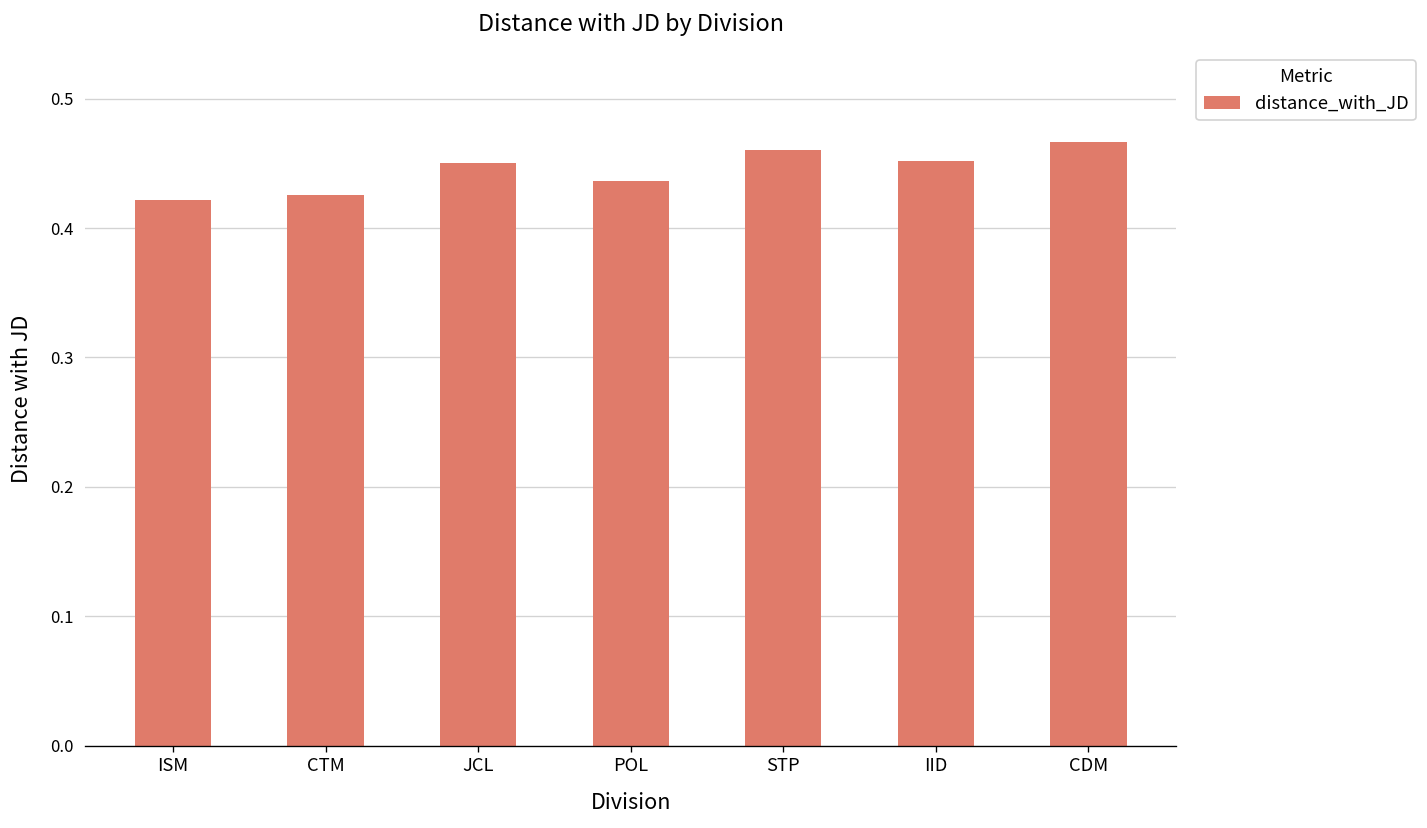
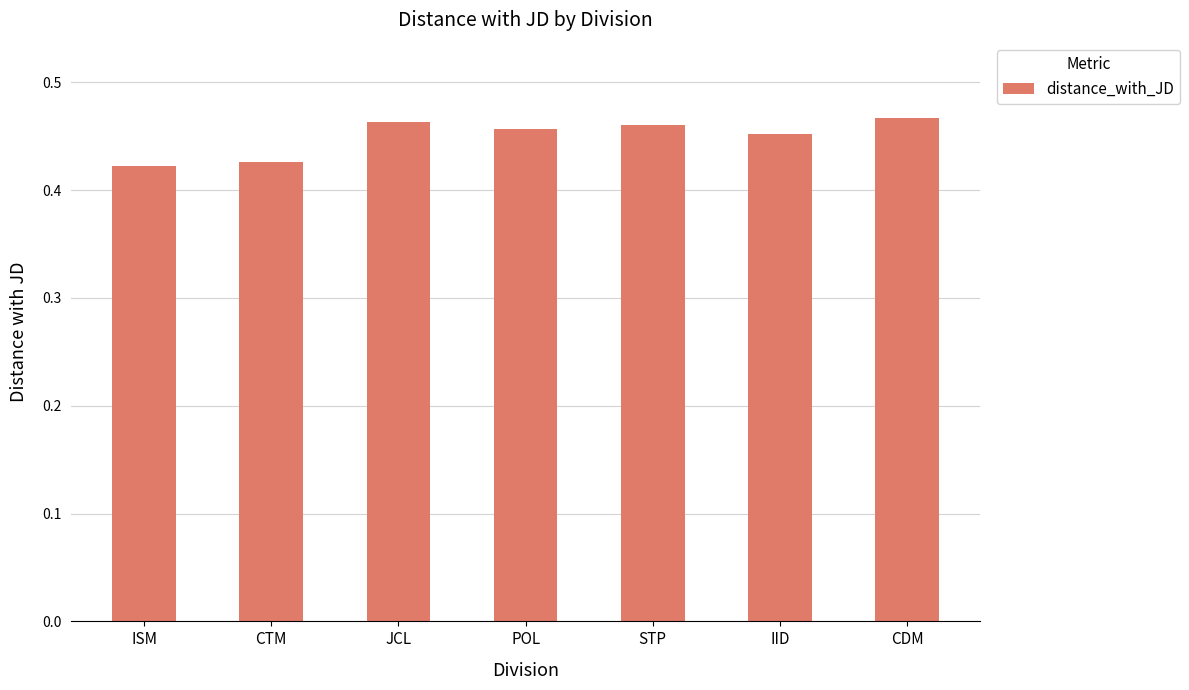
  {
    "ISM": 0.422,
    "CTM": 0.426,
-   "JCL": 0.450,
-   "POL": 0.437,
+   "JCL": 0.463,
+   "POL": 0.457,
    "STP": 0.460,
    "IID": 0.452,
    "CDM": 0.467
  }
